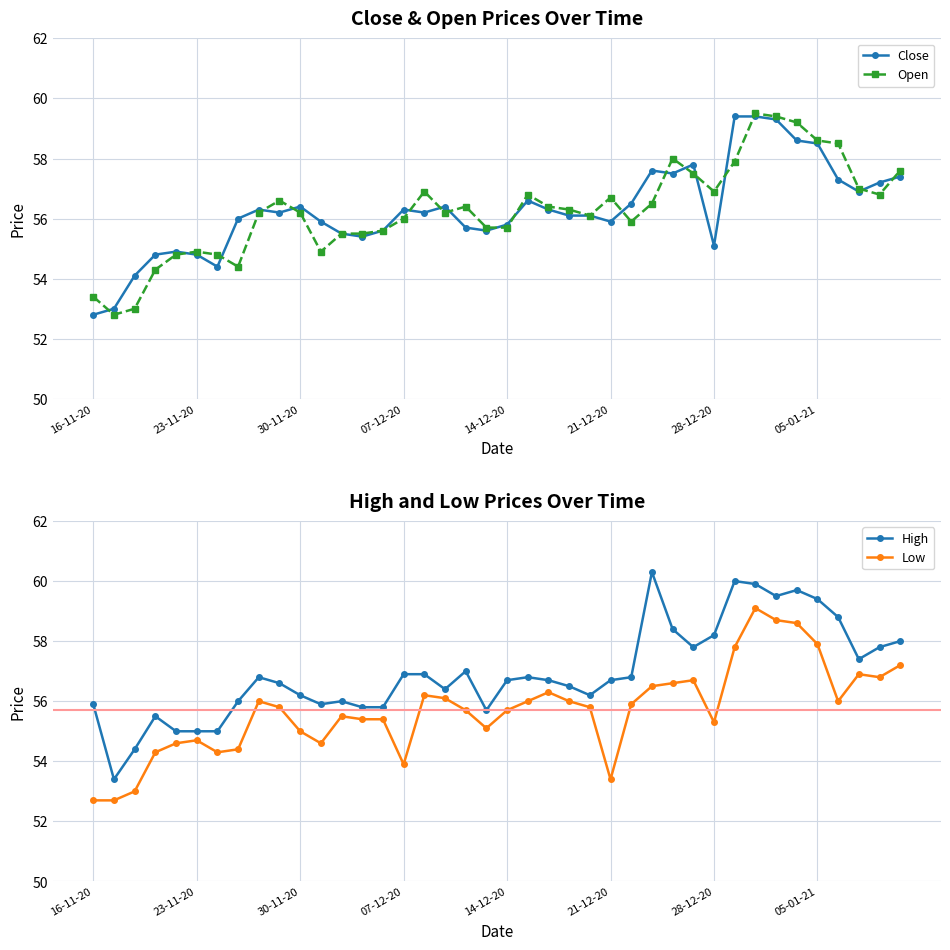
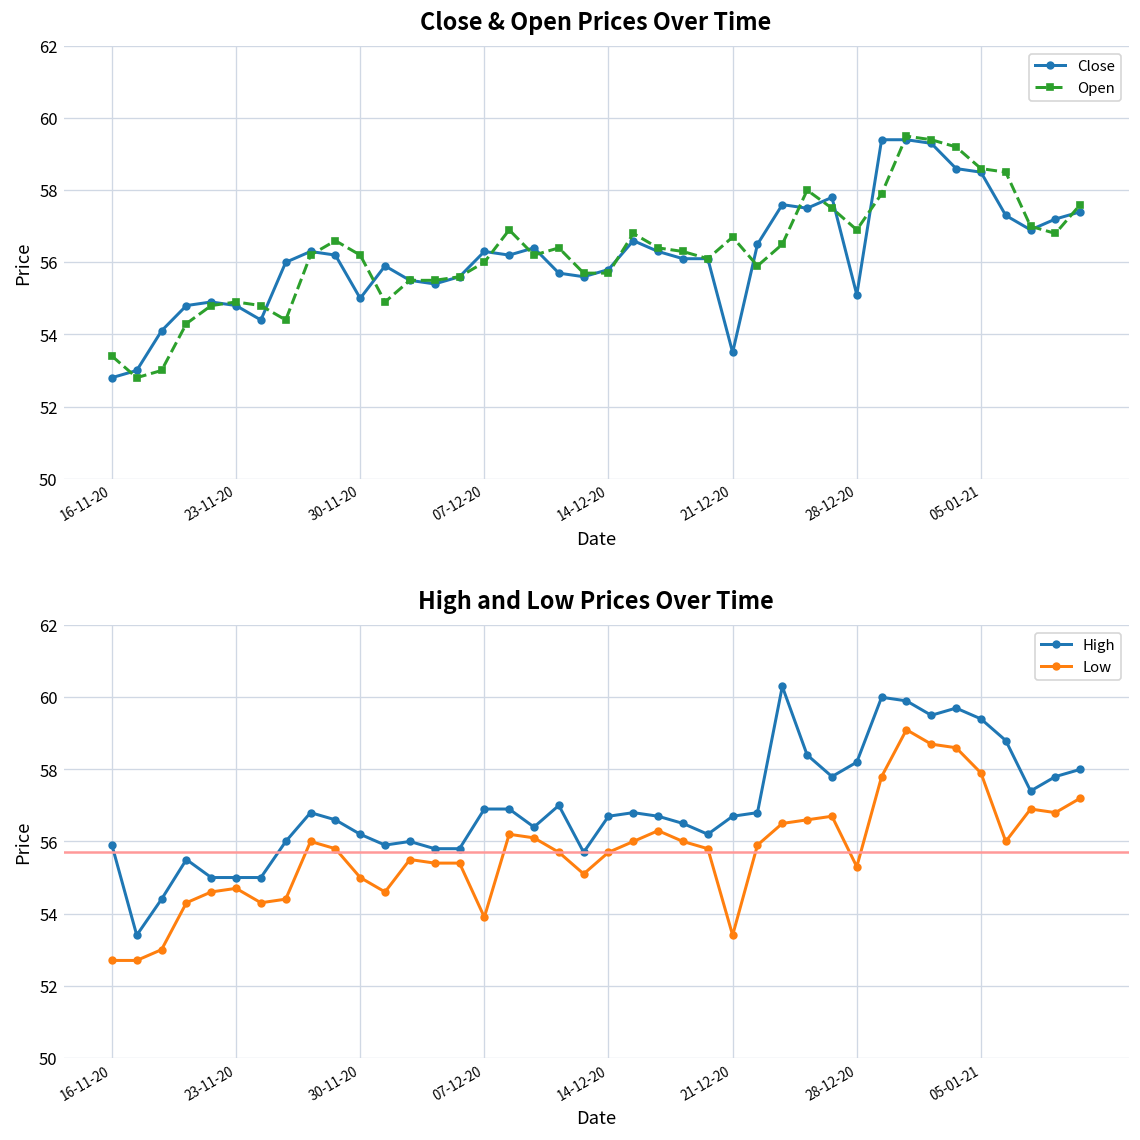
  {
    "Close & Open Prices Over Time": {
      "Close": {
        "16-11-20": 52.8,
        "23-11-20": 54.8,
-       "30-11-20": 56.4,
+       "30-11-20": 55.0,
        "07-12-20": 56.3,
        "14-12-20": 55.8,
-       "21-12-20": 55.9,
+       "21-12-20": 53.5,
        "28-12-20": 55.1,
        "05-01-21": 58.5
      },
      "Open": {
        "16-11-20": 53.4,
        "23-11-20": 54.9,
        "30-11-20": 56.2,
        "07-12-20": 56.0,
        "14-12-20": 55.7,
        "21-12-20": 56.7,
        "28-12-20": 56.9,
        "05-01-21": 58.6
      }
    },
    "High and Low Prices Over Time": {
      "High": {
        "16-11-20": 55.9,
        "23-11-20": 55.0,
        "30-11-20": 56.2,
        "07-12-20": 56.9,
        "14-12-20": 56.7,
        "21-12-20": 56.7,
        "28-12-20": 58.2,
        "05-01-21": 59.4
      },
      "Low": {
        "16-11-20": 52.7,
        "23-11-20": 54.7,
        "30-11-20": 55.0,
        "07-12-20": 53.9,
        "14-12-20": 55.7,
        "21-12-20": 53.4,
        "28-12-20": 55.3,
        "05-01-21": 57.9
      }
    }
  }
